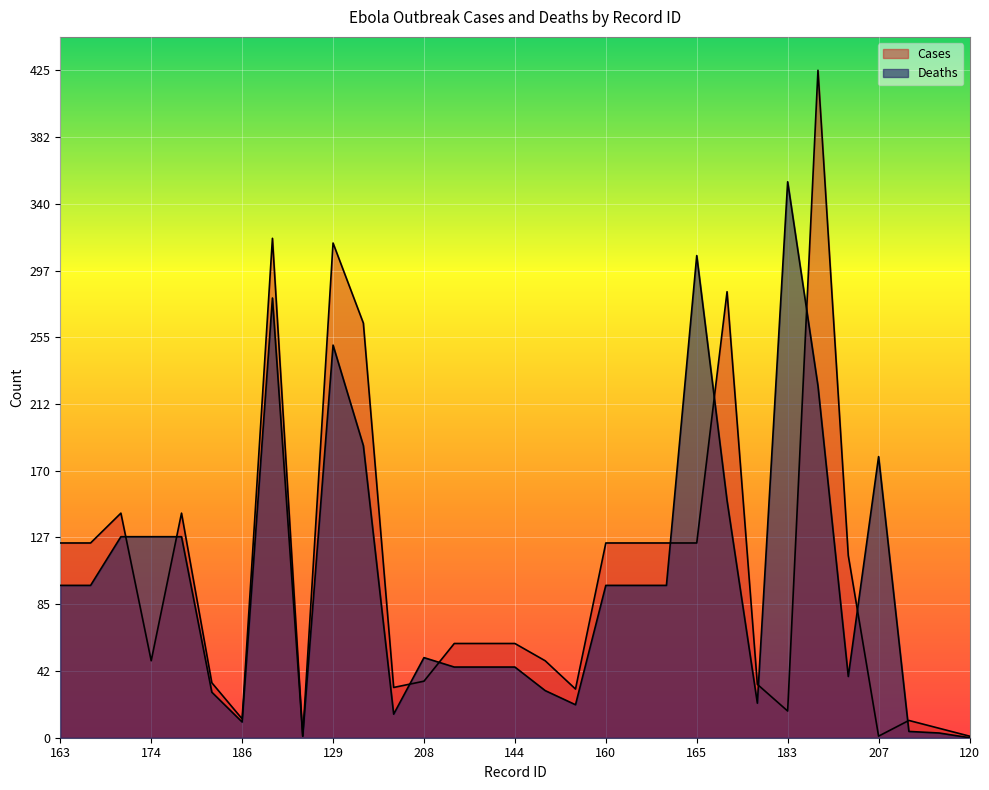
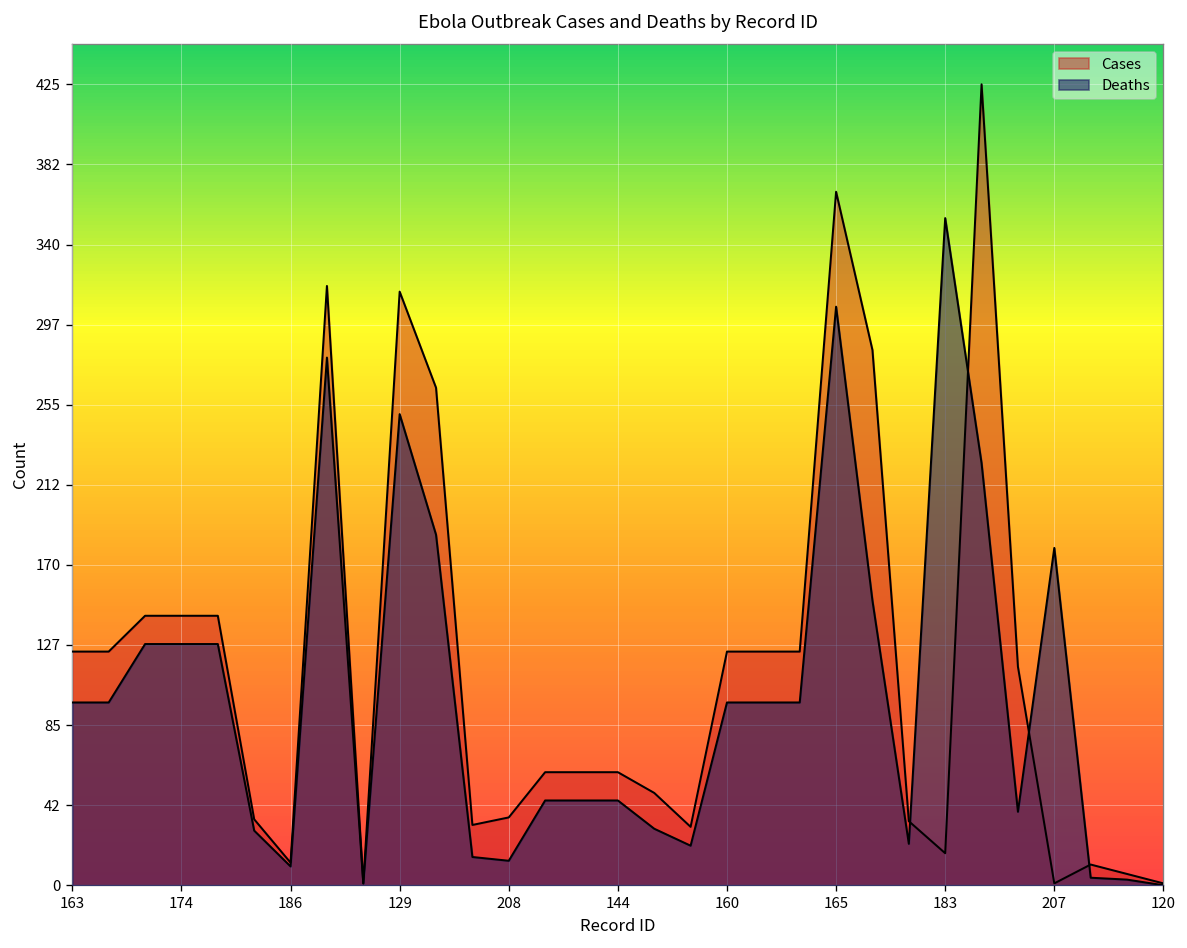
  {
    "Cases": {
      "163": 124,
-     "174": 49,
+     "174": 143,
      "186": 12,
      "129": 315,
      "208": 36,
      "144": 60,
      "160": 124,
-     "165": 124,
+     "165": 368,
      "183": 17,
      "207": 1
    },
    "Deaths": {
      "163": 97,
      "174": 128,
      "186": 10,
      "129": 250,
-     "208": 51,
+     "208": 13,
      "144": 45,
      "160": 97,
      "165": 307,
      "183": 354,
      "207": 179
    }
  }
